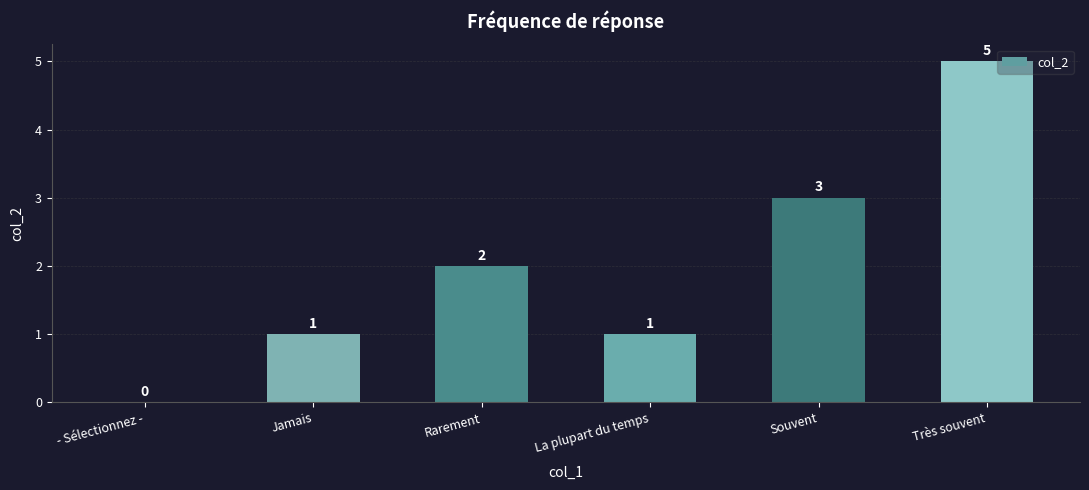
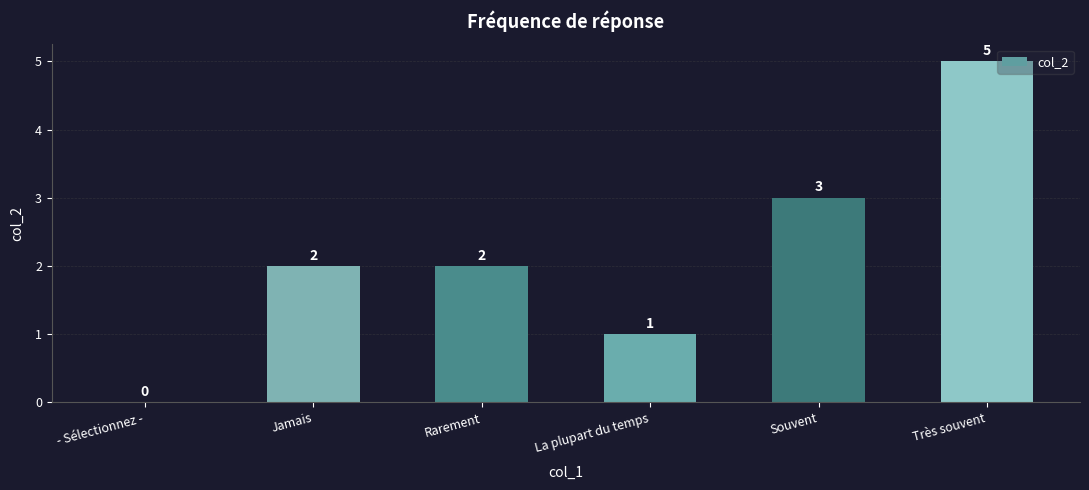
  {
    "- Sélectionnez -": 0,
-   "Jamais": 1,
+   "Jamais": 2,
    "Rarement": 2,
    "La plupart du temps": 1,
    "Souvent": 3,
    "Très souvent": 5
  }
